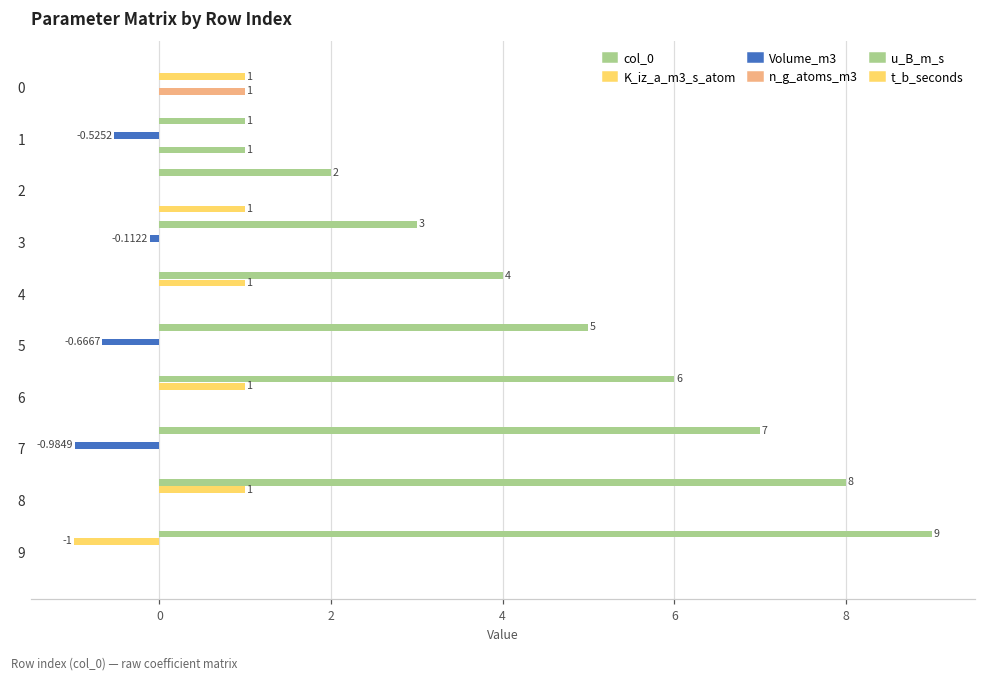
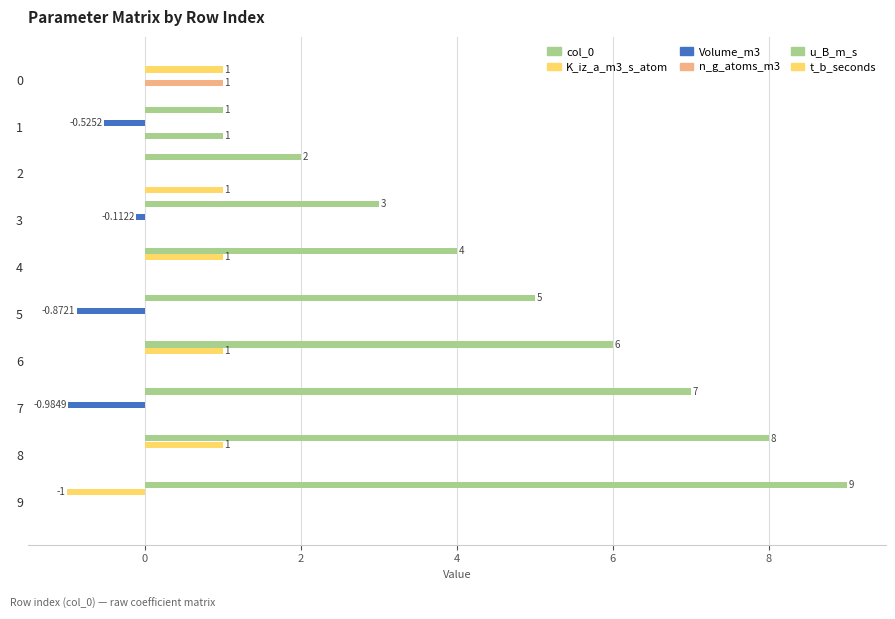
  {
    "Volume_m3": {
      "1": -0.5252,
      "3": -0.1122,
-     "5": -0.6667,
+     "5": -0.8721,
      "7": -0.9849
    }
  }
